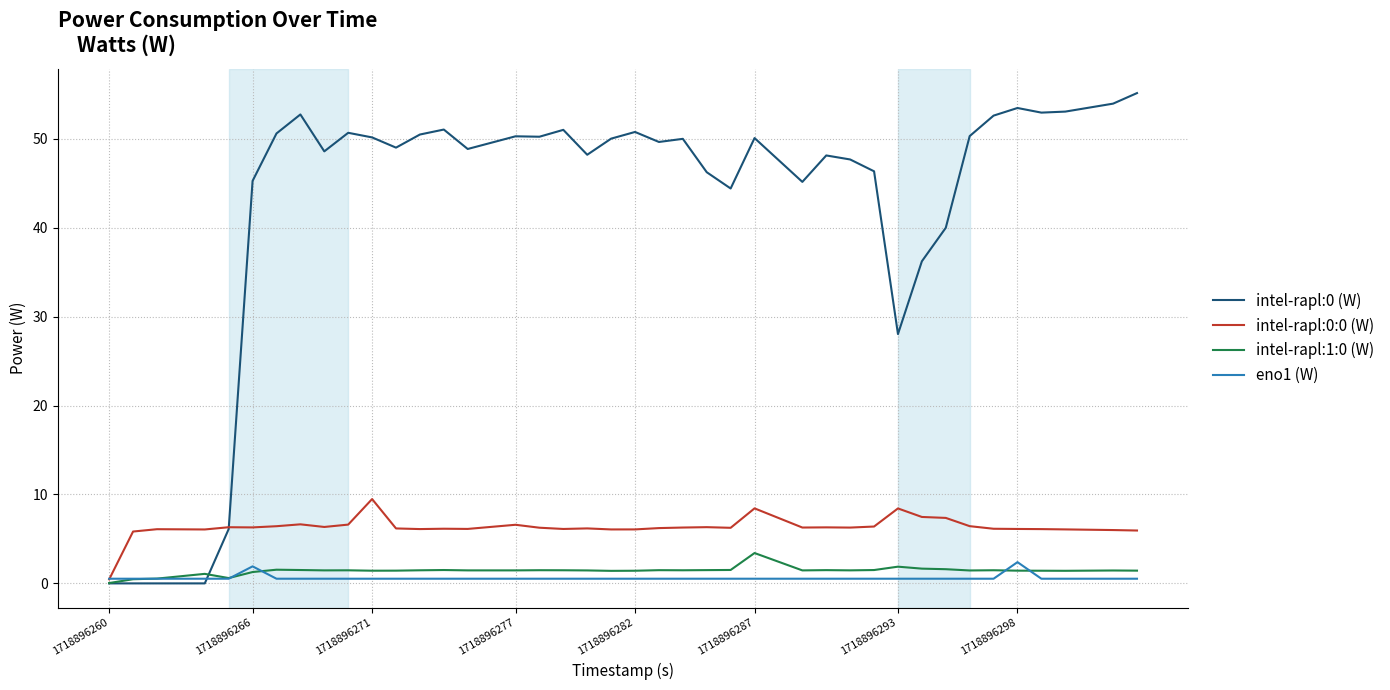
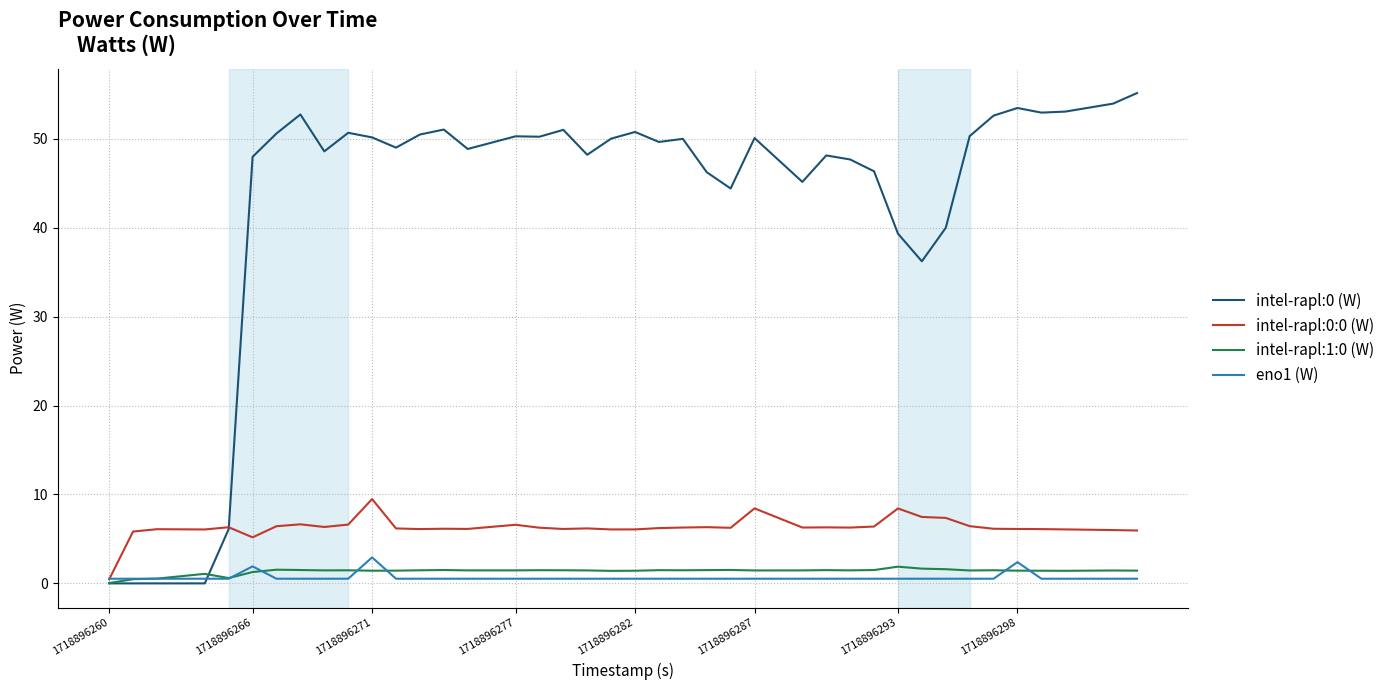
  {
    "intel-rapl:0 (W)": {
-     "1718896266": 45,
+     "1718896266": 48,
      "1718896271": 50,
      "1718896277": 50,
      "1718896282": 51,
      "1718896287": 50,
-     "1718896293": 28,
+     "1718896293": 39,
      "1718896298": 53
    },
    "intel-rapl:0:0 (W)": {
-     "1718896266": 6,
+     "1718896266": 5,
      "1718896271": 9,
      "1718896277": 7,
      "1718896282": 6,
      "1718896287": 8,
      "1718896293": 8,
      "1718896298": 6
    },
    "intel-rapl:1:0 (W)": {
      "1718896266": 1,
      "1718896271": 1,
      "1718896277": 1,
      "1718896282": 1,
-     "1718896287": 3,
+     "1718896287": 1,
      "1718896293": 2,
      "1718896298": 1
    },
    "eno1 (W)": {
      "1718896266": 2,
-     "1718896271": 1,
+     "1718896271": 3,
      "1718896277": 1,
      "1718896282": 1,
      "1718896287": 1,
      "1718896293": 1,
      "1718896298": 2
    }
  }
